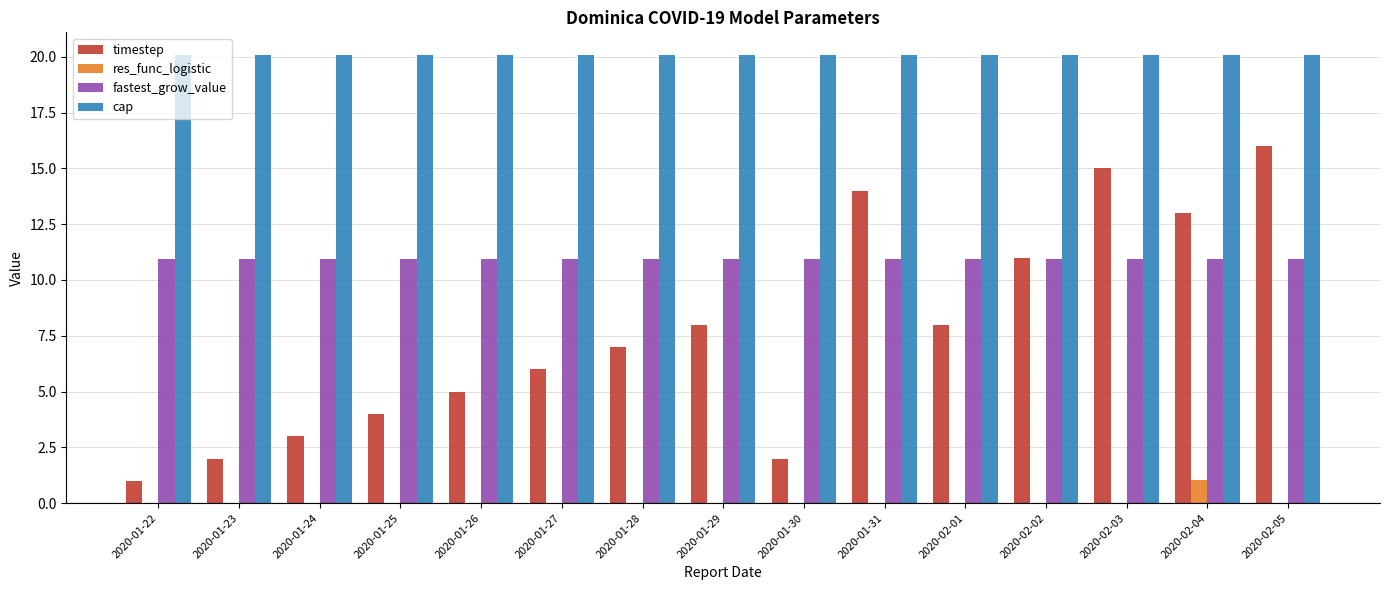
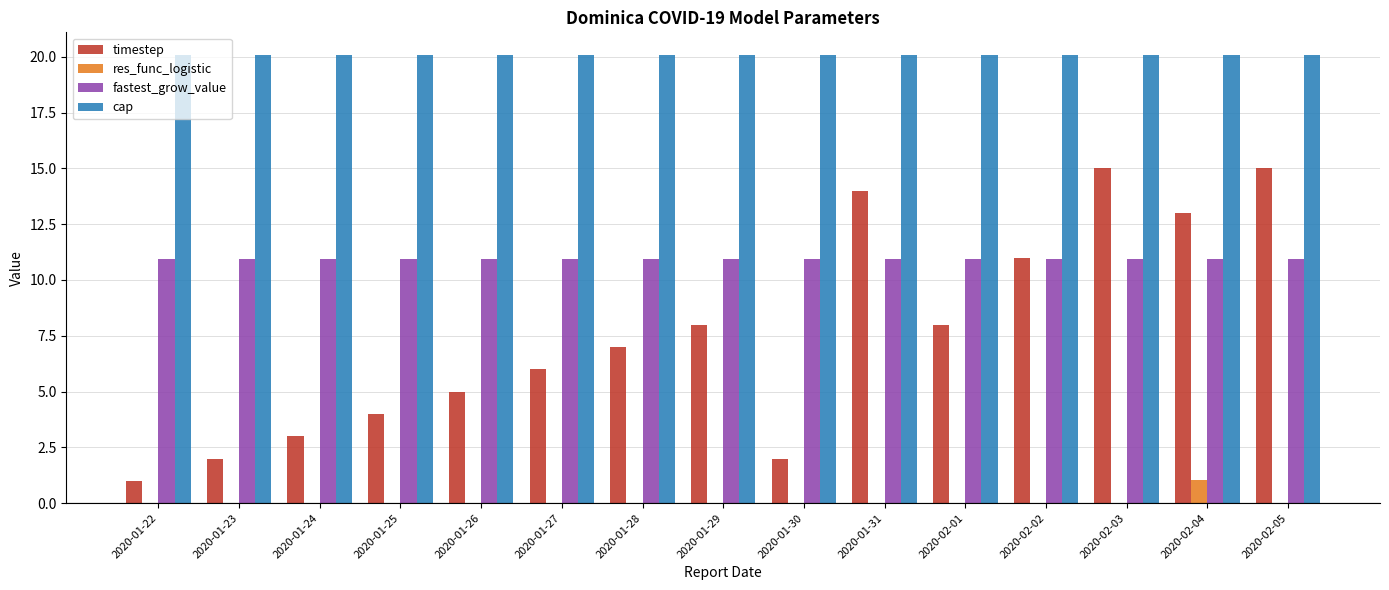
  {
    "timestep": {
      "2020-01-22": 1,
      "2020-01-23": 2,
      "2020-01-24": 3,
      "2020-01-25": 4,
      "2020-01-26": 5,
      "2020-01-27": 6,
      "2020-01-28": 7,
      "2020-01-29": 8,
      "2020-01-30": 2,
      "2020-01-31": 14,
      "2020-02-01": 8,
      "2020-02-02": 11,
      "2020-02-03": 15,
      "2020-02-04": 13,
-     "2020-02-05": 16
+     "2020-02-05": 15
    },
    "res_func_logistic": {
      "2020-02-04": 1
    },
    "fastest_grow_value": {
      "2020-01-22": 11,
      "2020-01-23": 11,
      "2020-01-24": 11,
      "2020-01-25": 11,
      "2020-01-26": 11,
      "2020-01-27": 11,
      "2020-01-28": 11,
      "2020-01-29": 11,
      "2020-01-30": 11,
      "2020-01-31": 11,
      "2020-02-01": 11,
      "2020-02-02": 11,
      "2020-02-03": 11,
      "2020-02-04": 11,
      "2020-02-05": 11
    },
    "cap": {
      "2020-01-23": 20,
      "2020-01-24": 20,
      "2020-01-25": 20,
      "2020-01-26": 20,
      "2020-01-27": 20,
      "2020-01-28": 20,
      "2020-01-29": 20,
      "2020-01-30": 20,
      "2020-01-31": 20,
      "2020-02-01": 20,
      "2020-02-02": 20,
      "2020-02-03": 20,
      "2020-02-04": 20,
      "2020-02-05": 20
    }
  }
